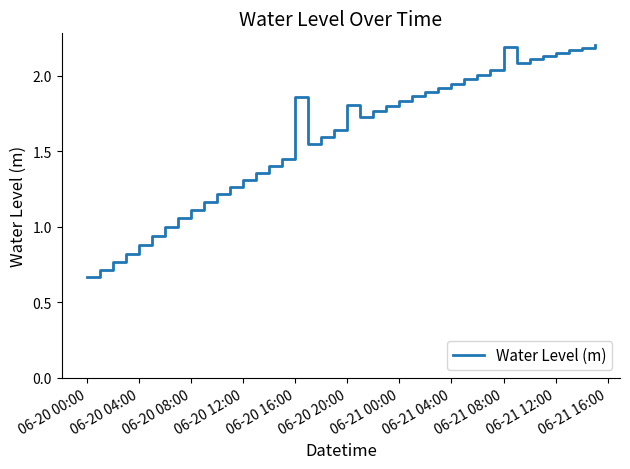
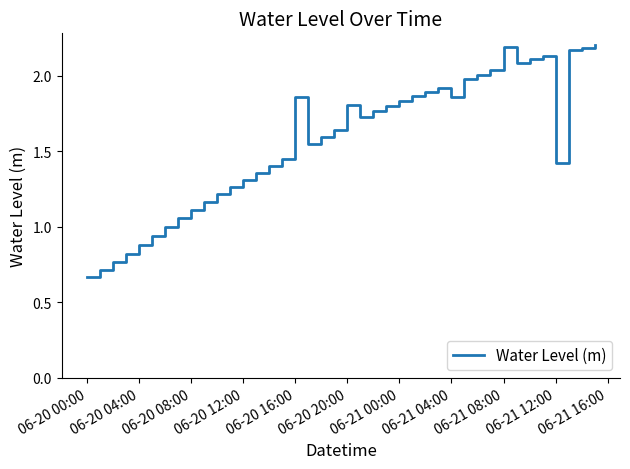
  {
    "06-20 00:00": 0.67,
    "06-20 04:00": 0.88,
    "06-20 08:00": 1.11,
    "06-20 12:00": 1.31,
    "06-20 16:00": 1.86,
    "06-20 20:00": 1.81,
    "06-21 00:00": 1.83,
-   "06-21 04:00": 1.95,
+   "06-21 04:00": 1.86,
    "06-21 08:00": 2.19,
-   "06-21 12:00": 2.15
+   "06-21 12:00": 1.43
  }
